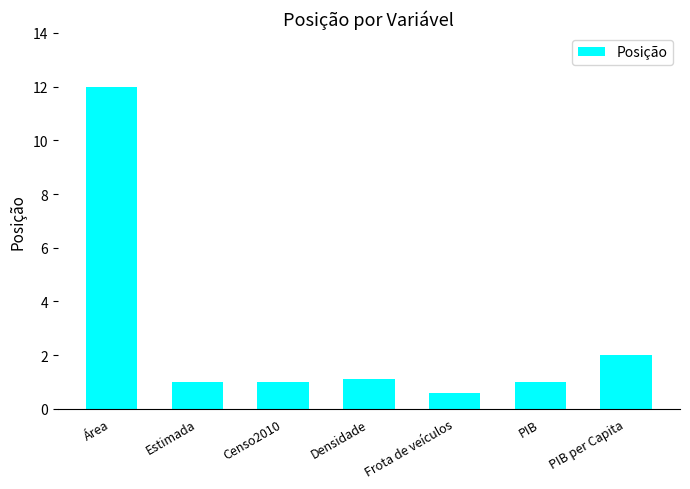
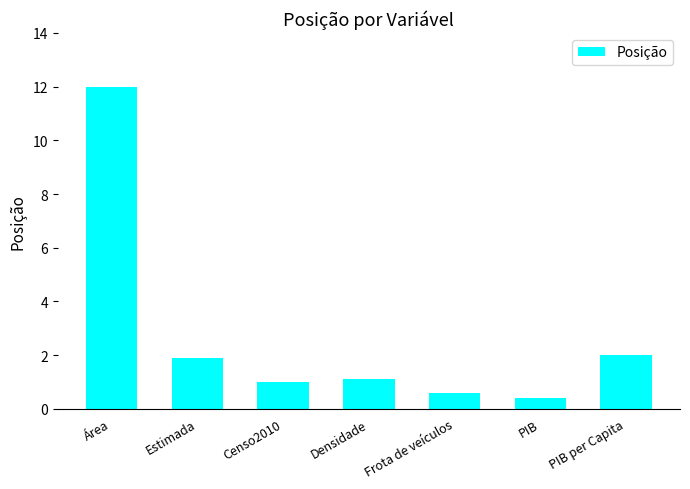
  {
    "Área": 12.0,
-   "Estimada": 1.0,
+   "Estimada": 1.9,
    "Censo2010": 1.0,
    "Densidade": 1.1,
    "Frota de veículos": 0.6,
-   "PIB": 1.0,
+   "PIB": 0.4,
    "PIB per Capita": 2.0
  }
